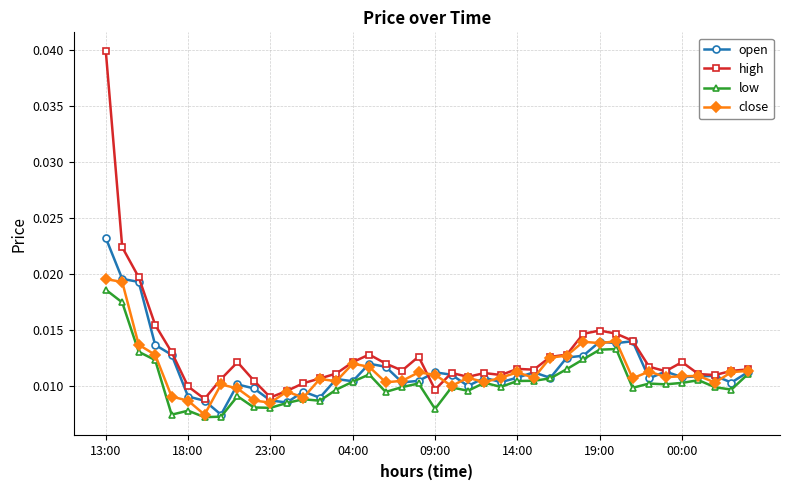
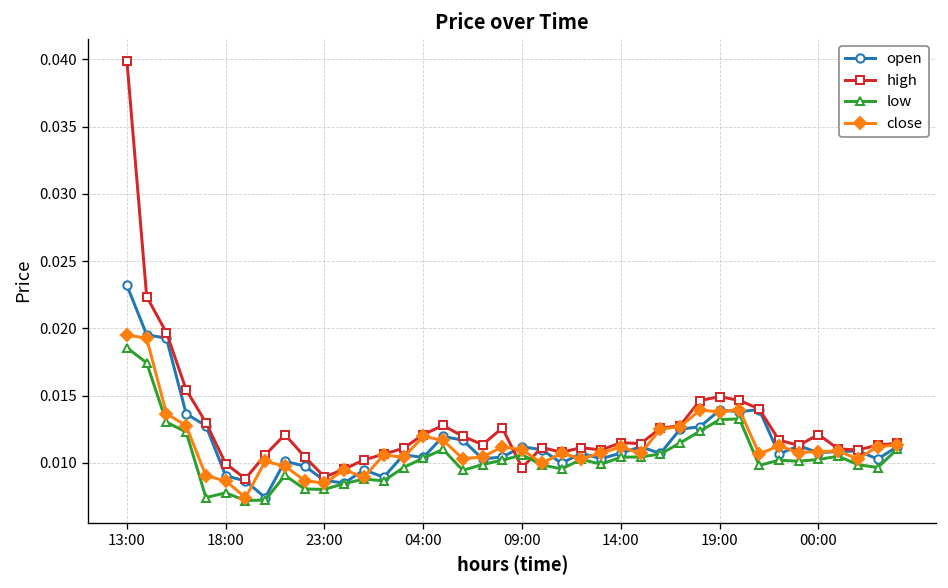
  {
    "high": {
      "09:00": 0.0097
    },
    "low": {
-     "09:00": 0.0079
+     "09:00": 0.0106
    }
  }
